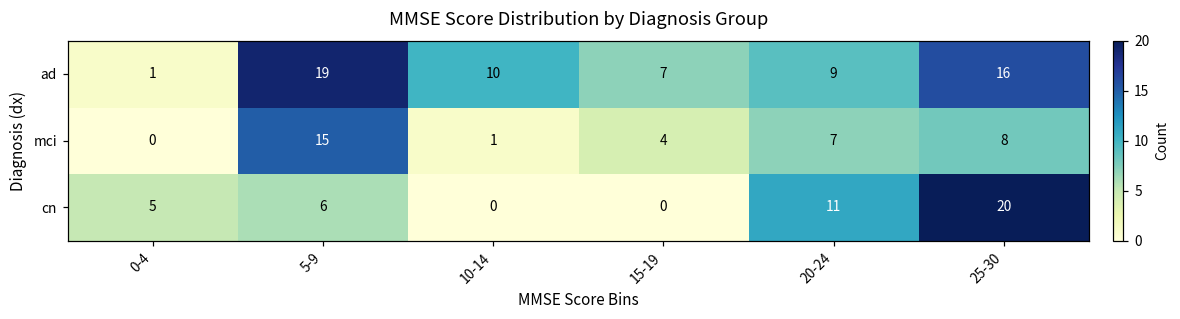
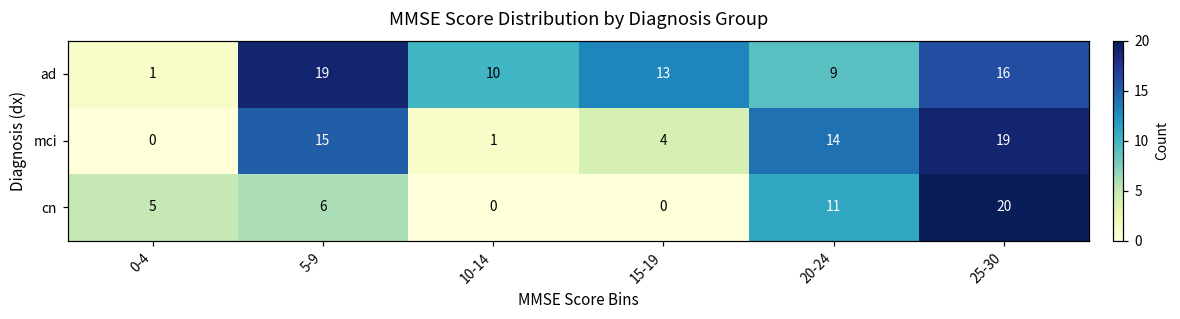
  {
    "ad": {
      "0-4": 1,
      "5-9": 19,
      "10-14": 10,
-     "15-19": 7,
+     "15-19": 13,
      "20-24": 9,
      "25-30": 16
    },
    "mci": {
      "0-4": 0,
      "5-9": 15,
      "10-14": 1,
      "15-19": 4,
-     "20-24": 7,
-     "25-30": 8
+     "20-24": 14,
+     "25-30": 19
    },
    "cn": {
      "0-4": 5,
      "5-9": 6,
      "10-14": 0,
      "15-19": 0,
      "20-24": 11,
      "25-30": 20
    }
  }
